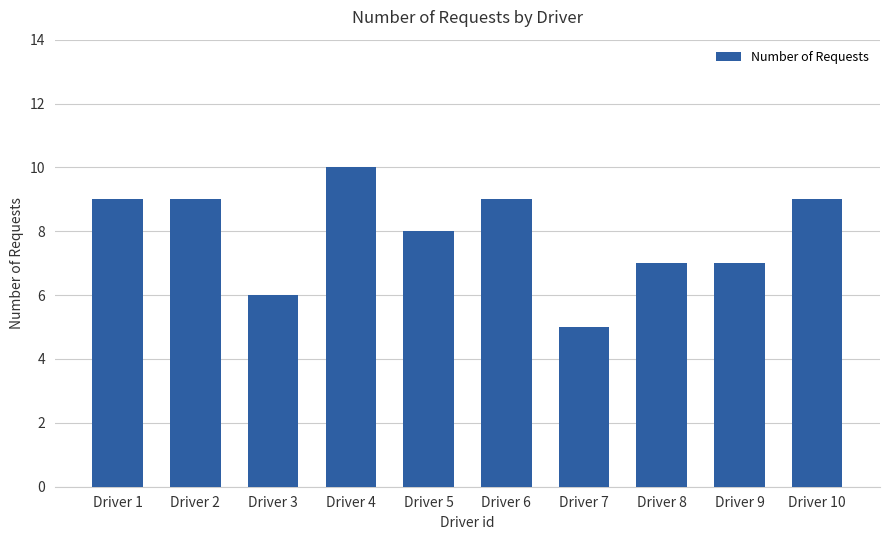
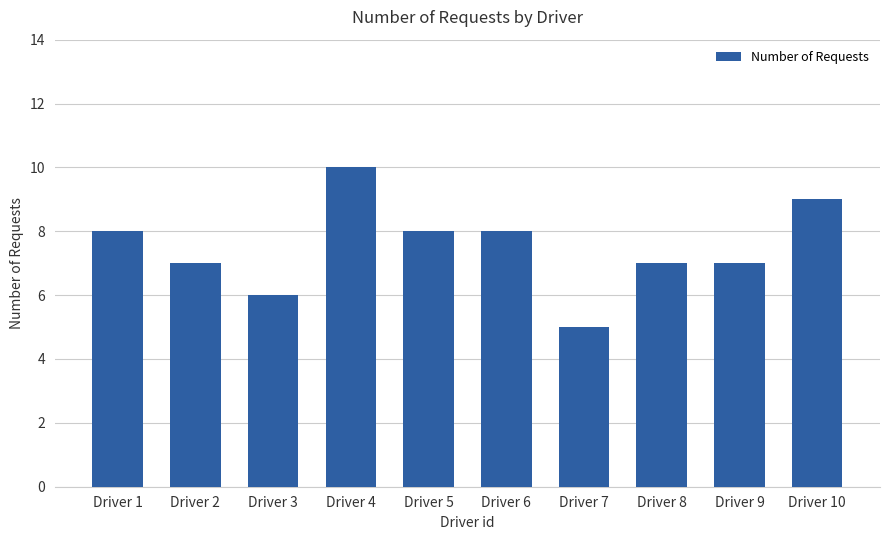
  {
-   "Driver 1": 9,
-   "Driver 2": 9,
+   "Driver 1": 8,
+   "Driver 2": 7,
    "Driver 3": 6,
    "Driver 4": 10,
    "Driver 5": 8,
-   "Driver 6": 9,
+   "Driver 6": 8,
    "Driver 7": 5,
    "Driver 8": 7,
    "Driver 9": 7,
    "Driver 10": 9
  }
